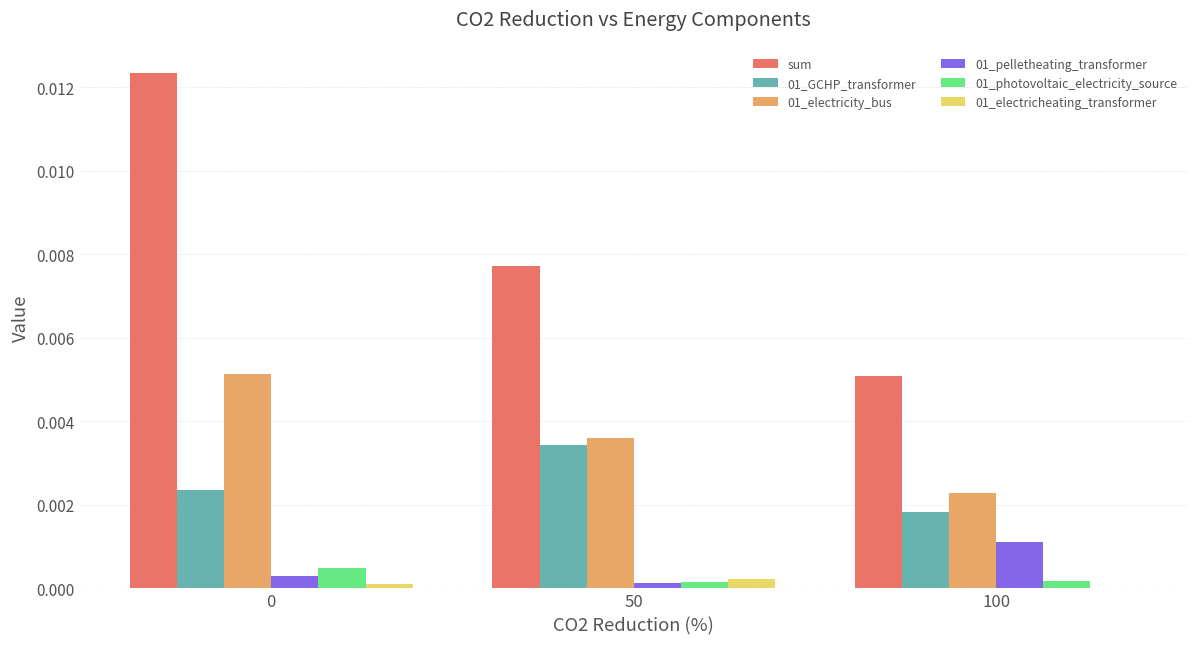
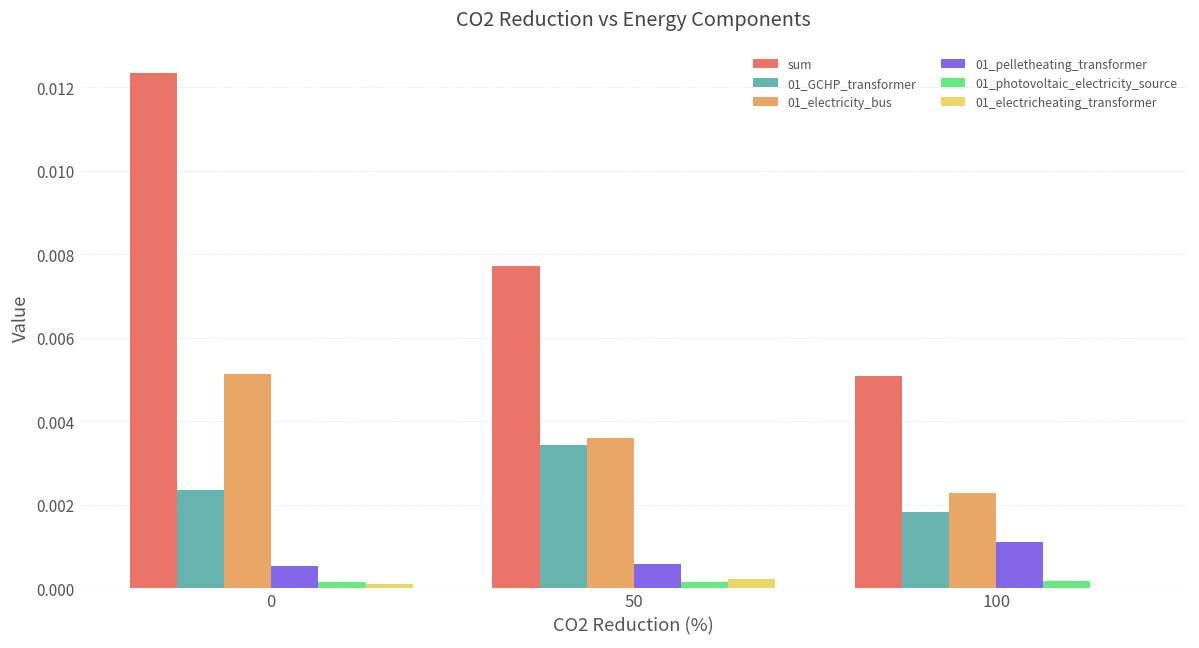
  {
    "01_GCHP_transformer": {
      "0": 0.0023,
      "50": 0.0034,
      "100": 0.0018
    },
    "01_pelletheating_transformer": {
-     "0": 0.0003,
-     "50": 0.0001,
+     "0": 0.0005,
+     "50": 0.0006,
      "100": 0.0011
    },
    "01_photovoltaic_electricity_source": {
-     "0": 0.0005,
+     "0": 0.0001,
      "50": 0.0001,
      "100": 0.0002
    }
  }
